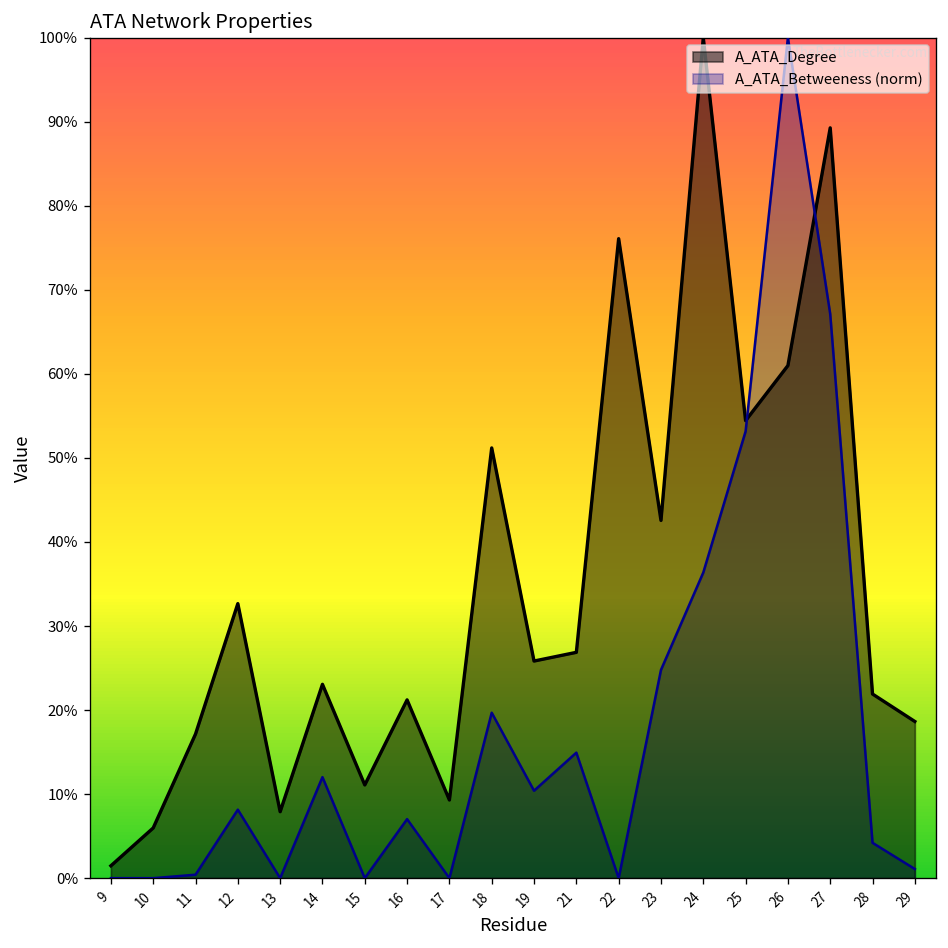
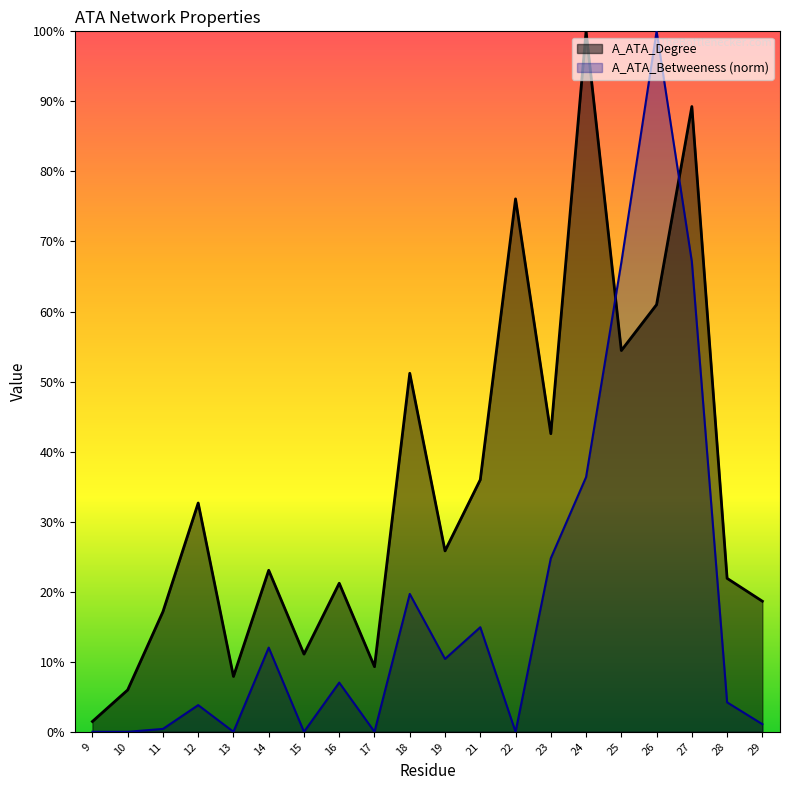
  {
    "A_ATA_Degree": {
      "9": "1%",
      "10": "6%",
      "11": "17%",
      "12": "33%",
      "13": "8%",
      "14": "23%",
      "15": "11%",
      "16": "21%",
      "17": "9%",
      "18": "51%",
      "19": "26%",
-     "21": "27%",
+     "21": "36%",
      "22": "76%",
      "23": "43%",
      "24": "100%",
      "25": "54%",
      "26": "61%",
      "27": "89%",
      "28": "22%",
      "29": "19%"
    },
    "A_ATA_Betweeness (norm)": {
      "9": "0%",
      "10": "0%",
      "11": "0%",
-     "12": "8%",
+     "12": "4%",
      "13": "0%",
      "14": "12%",
      "15": "0%",
      "16": "7%",
      "17": "0%",
      "18": "20%",
      "19": "10%",
      "21": "15%",
      "22": "0%",
      "23": "25%",
      "24": "36%",
-     "25": "53%",
+     "25": "67%",
      "26": "100%",
      "27": "67%",
      "28": "4%",
      "29": "1%"
    }
  }
